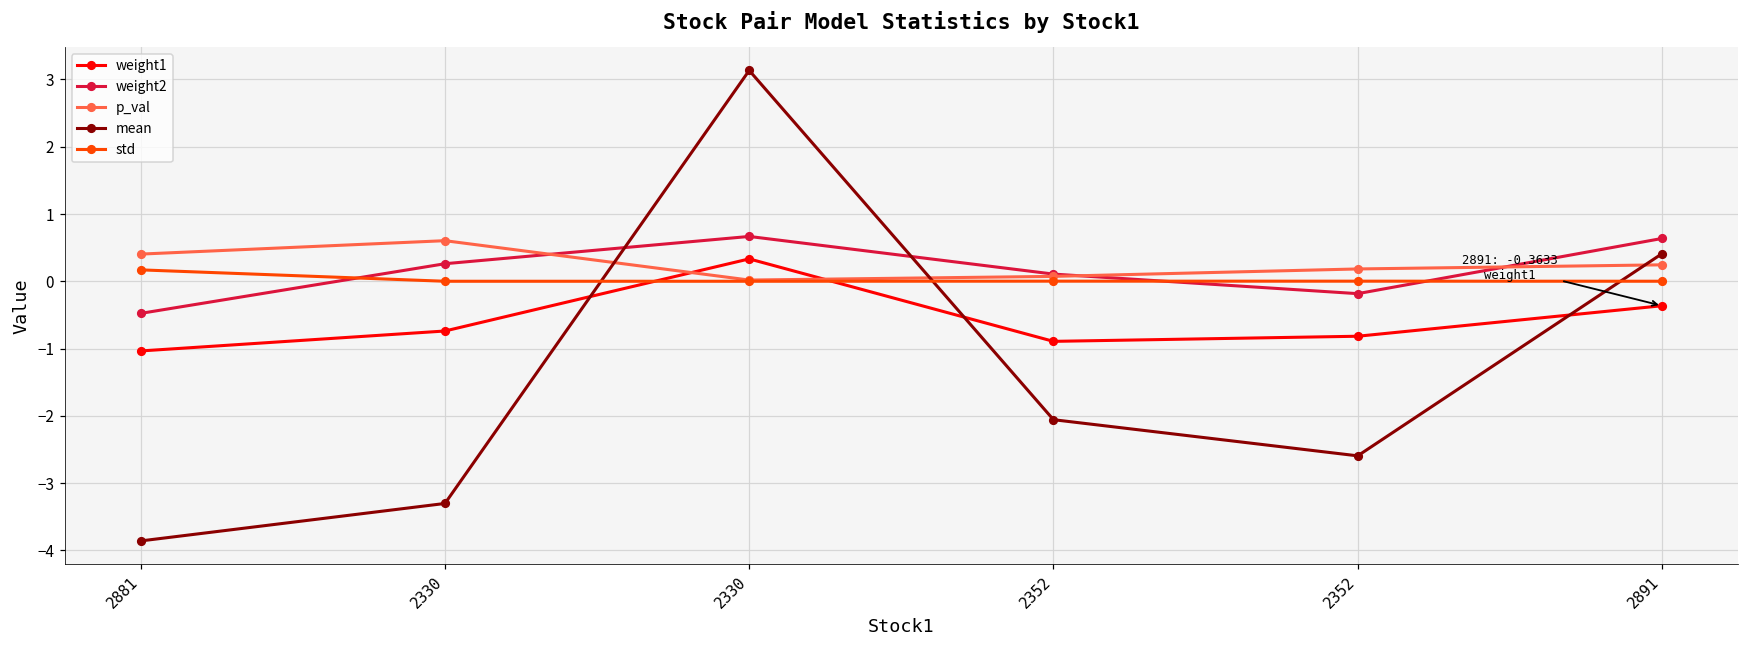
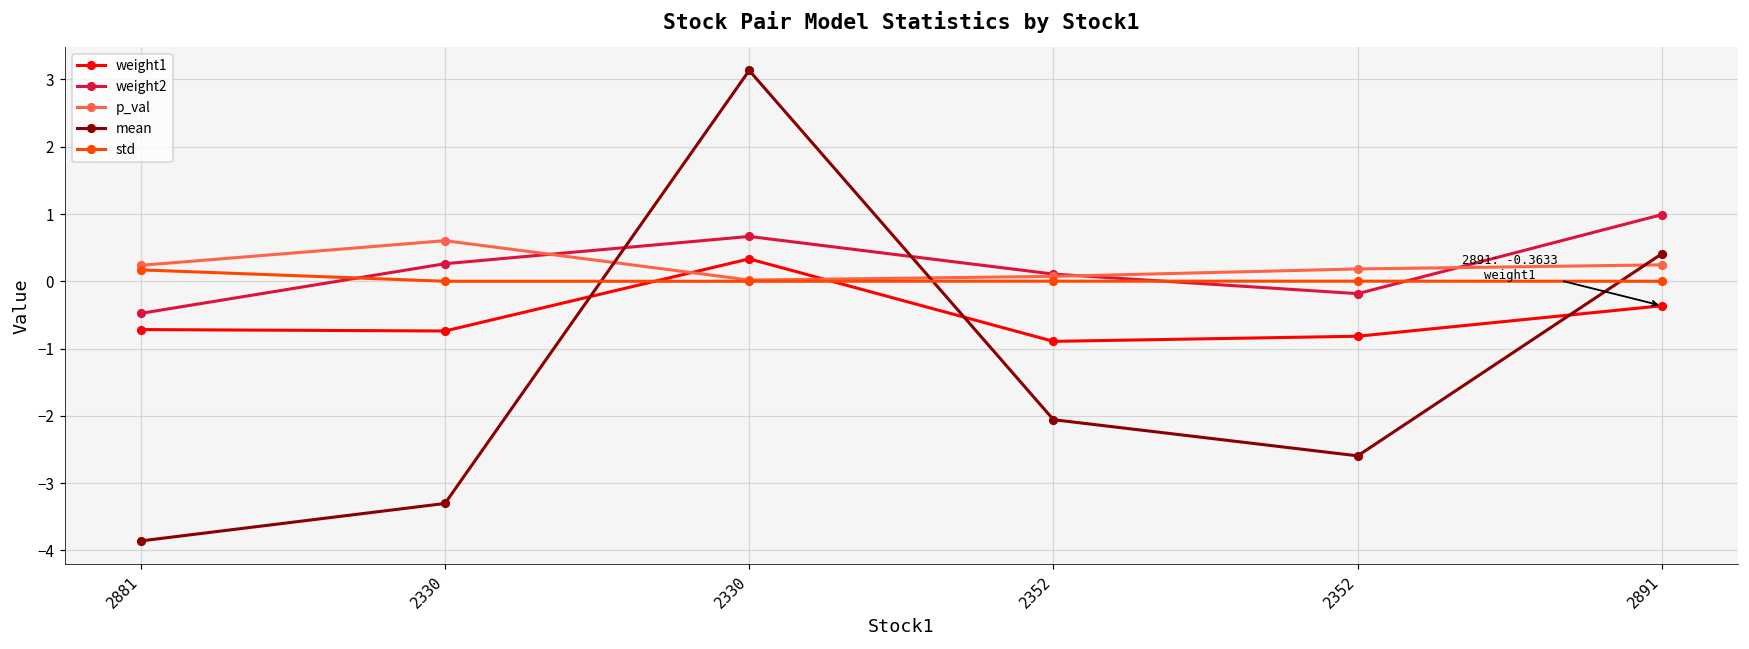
  {
    "weight1": {
-     "2881": -1.0
+     "2881": -0.7
    },
    "weight2": {
      "2881": -0.5,
-     "2891": 0.6
+     "2891": 1.0
    },
    "p_val": {
-     "2881": 0.4
+     "2881": 0.2
    },
    "mean": {
      "2881": -3.9,
      "2891": 0.4
    },
    "std": {
      "2881": 0.2
    }
  }
